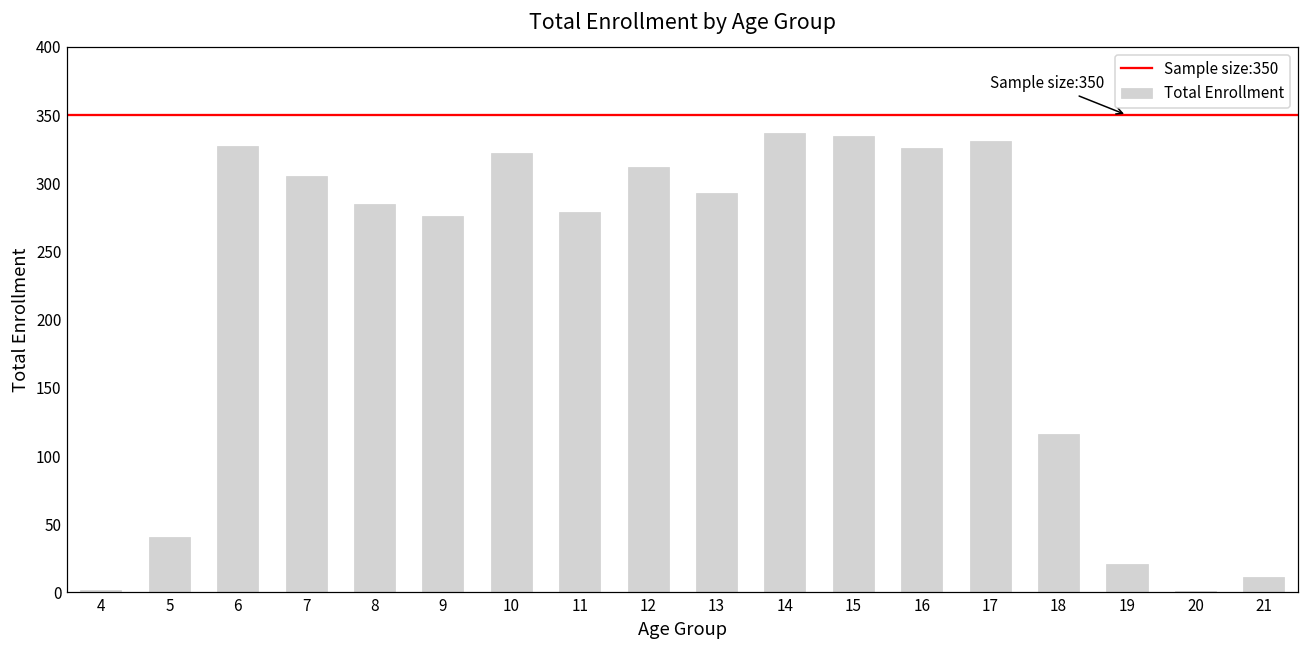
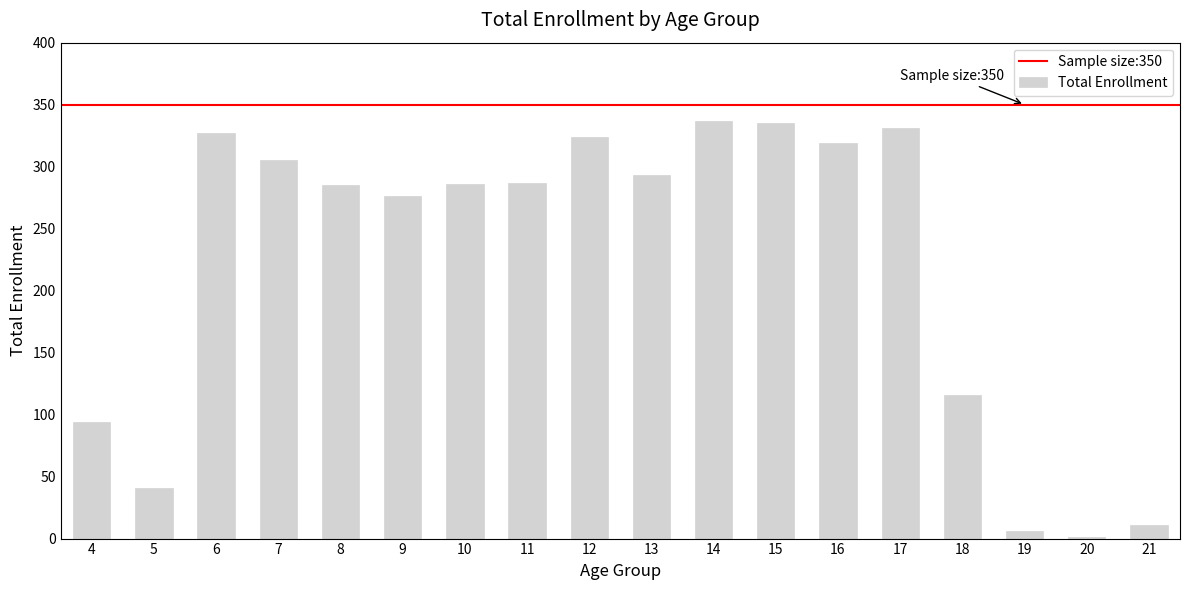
  {
-   "4": 2,
+   "4": 94,
    "5": 41,
    "6": 327,
    "7": 305,
    "8": 285,
    "9": 276,
-   "10": 322,
-   "11": 279,
-   "12": 312,
+   "10": 286,
+   "11": 287,
+   "12": 324,
    "13": 293,
    "14": 337,
    "15": 335,
-   "16": 326,
+   "16": 319,
    "18": 116,
-   "19": 21,
+   "19": 6,
    "21": 11
  }
